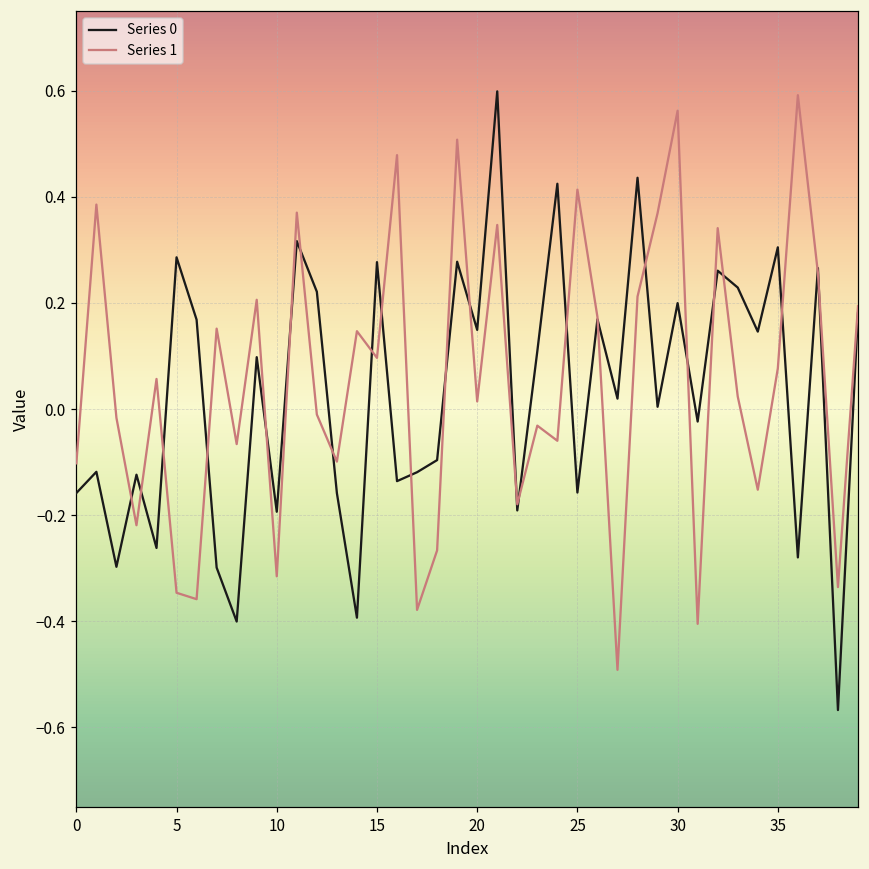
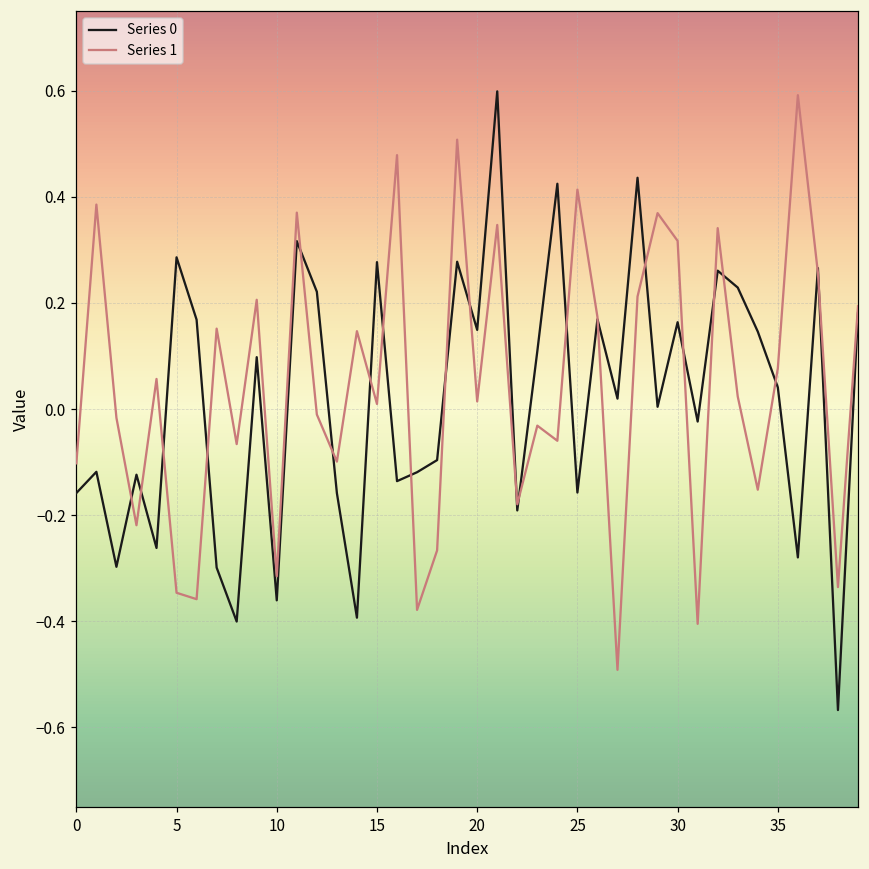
  {
    "Series 0": {
      "0": -0.16,
      "5": 0.29,
-     "10": -0.19,
+     "10": -0.36,
      "15": 0.28,
      "20": 0.15,
      "25": -0.16,
-     "30": 0.20,
-     "35": 0.30
+     "30": 0.16,
+     "35": 0.04
    },
    "Series 1": {
      "0": -0.10,
      "5": -0.35,
      "10": -0.32,
-     "15": 0.10,
+     "15": 0.01,
      "20": 0.01,
      "25": 0.41,
-     "30": 0.56,
+     "30": 0.32,
      "35": 0.08
    }
  }
